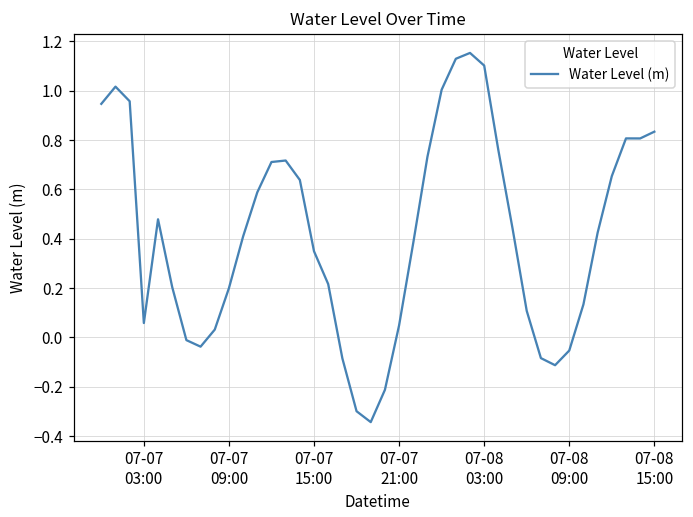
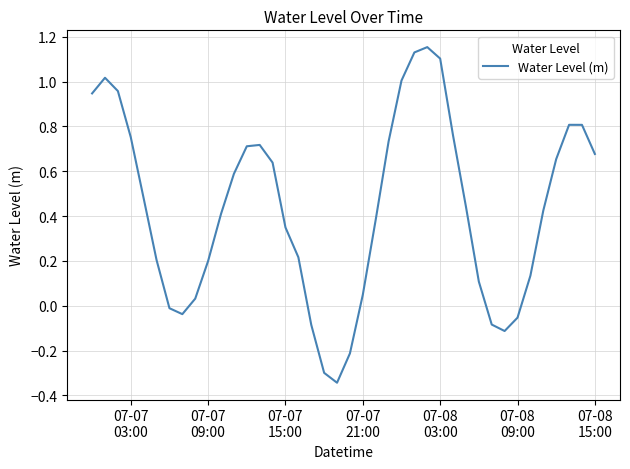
  {
-   "07-07 03:00": 0.06,
+   "07-07 03:00": 0.75,
    "07-07 09:00": 0.20,
    "07-07 15:00": 0.35,
    "07-07 21:00": 0.05,
    "07-08 03:00": 1.10,
    "07-08 09:00": -0.05,
-   "07-08 15:00": 0.83
+   "07-08 15:00": 0.68
  }
